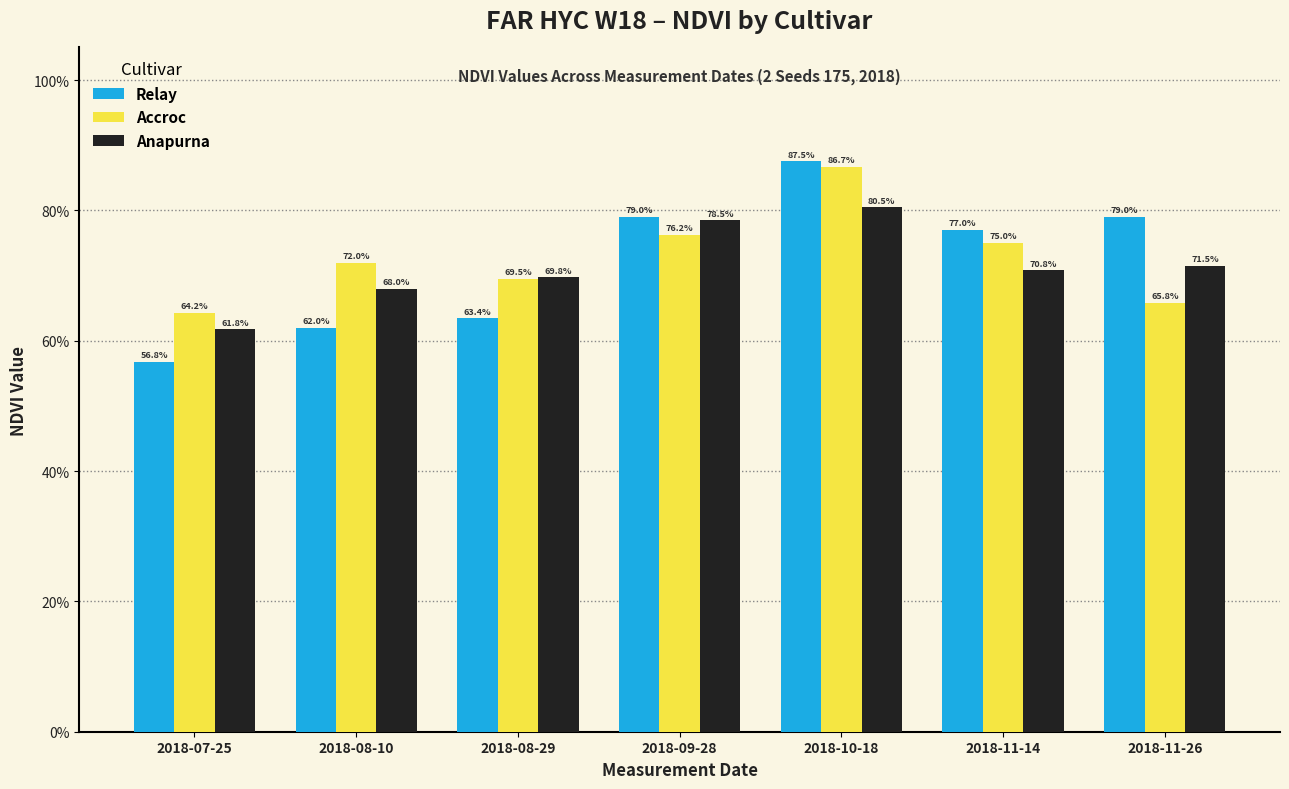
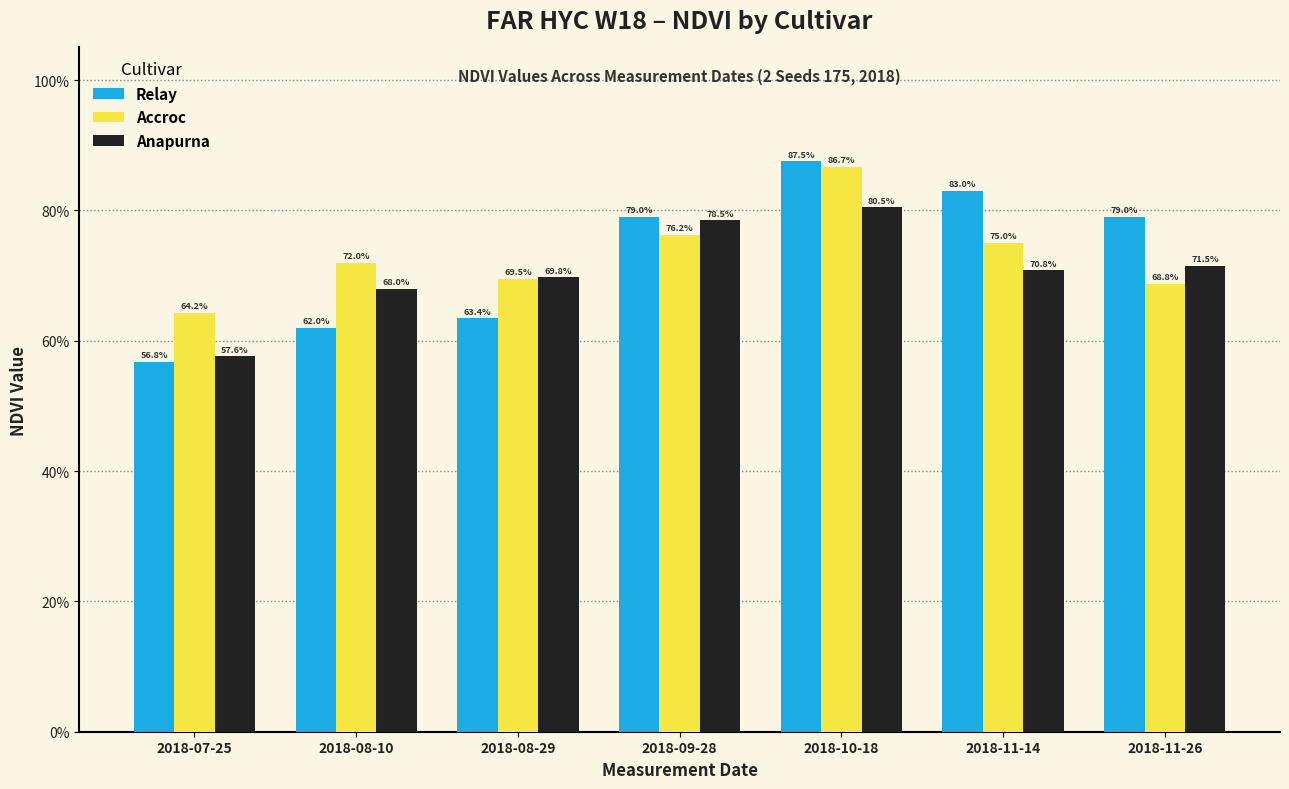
  {
    "Relay": {
      "2018-07-25": "56.8%",
      "2018-08-10": "62.0%",
      "2018-08-29": "63.4%",
      "2018-09-28": "79.0%",
      "2018-10-18": "87.5%",
-     "2018-11-14": "77.0%",
+     "2018-11-14": "83.0%",
      "2018-11-26": "79.0%"
    },
    "Accroc": {
      "2018-07-25": "64.2%",
      "2018-08-10": "72.0%",
      "2018-08-29": "69.5%",
      "2018-09-28": "76.2%",
      "2018-10-18": "86.7%",
      "2018-11-14": "75.0%",
-     "2018-11-26": "65.8%"
+     "2018-11-26": "68.8%"
    },
    "Anapurna": {
-     "2018-07-25": "61.8%",
+     "2018-07-25": "57.6%",
      "2018-08-10": "68.0%",
      "2018-08-29": "69.8%",
      "2018-09-28": "78.5%",
      "2018-10-18": "80.5%",
      "2018-11-14": "70.8%",
      "2018-11-26": "71.5%"
    }
  }
